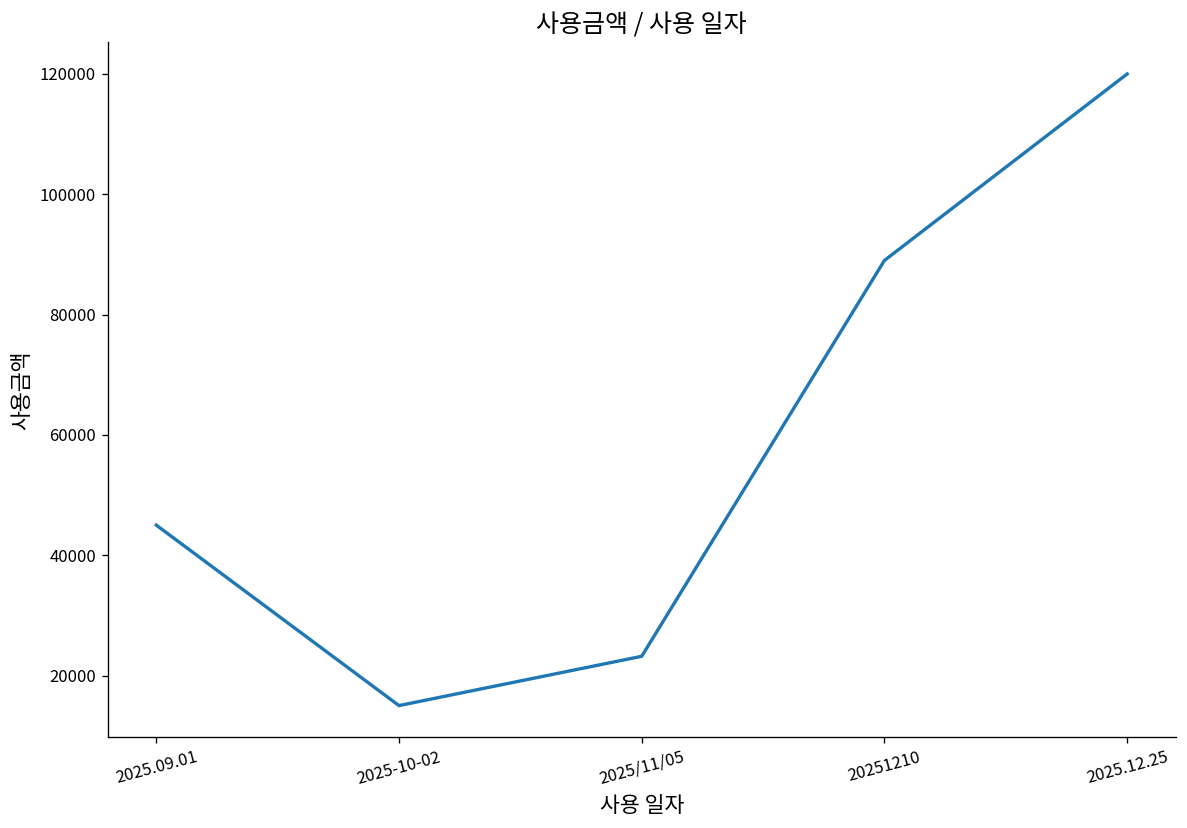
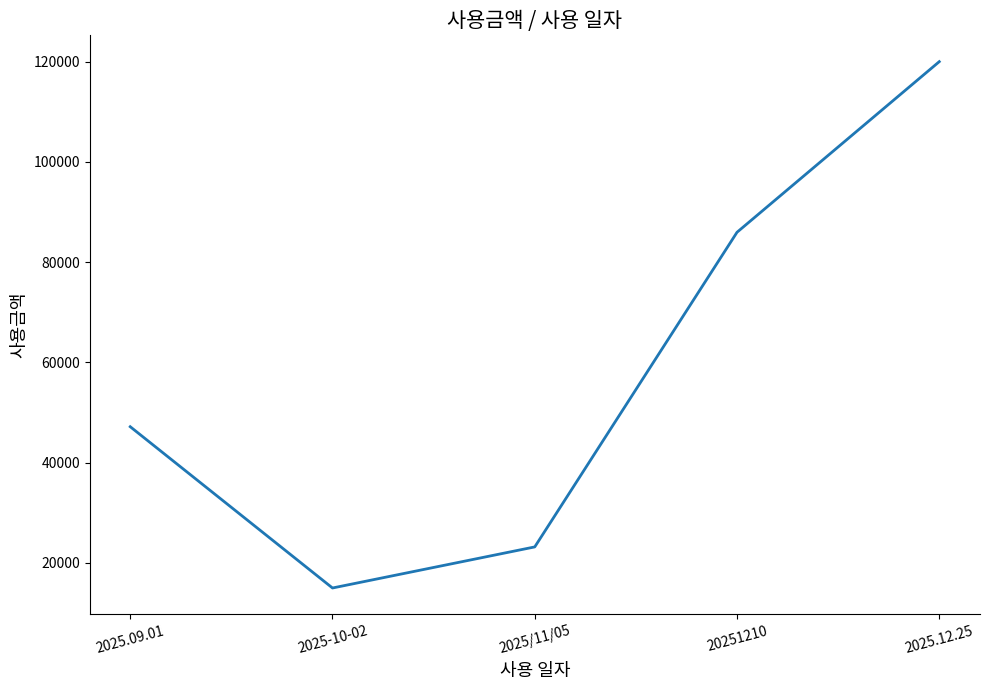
  {
-   "2025.09.01": 45000,
+   "2025.09.01": 47000,
    "2025-10-02": 15000,
    "2025/11/05": 23000,
-   "20251210": 89000,
+   "20251210": 86000,
    "2025.12.25": 120000
  }
